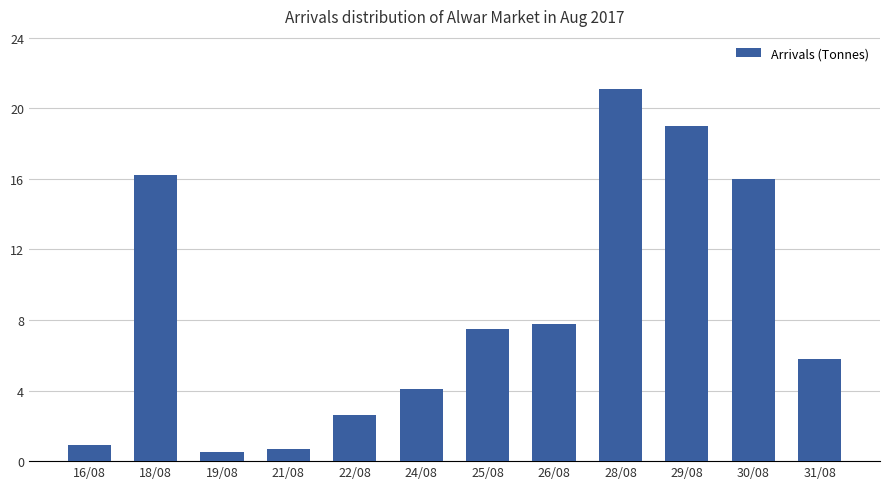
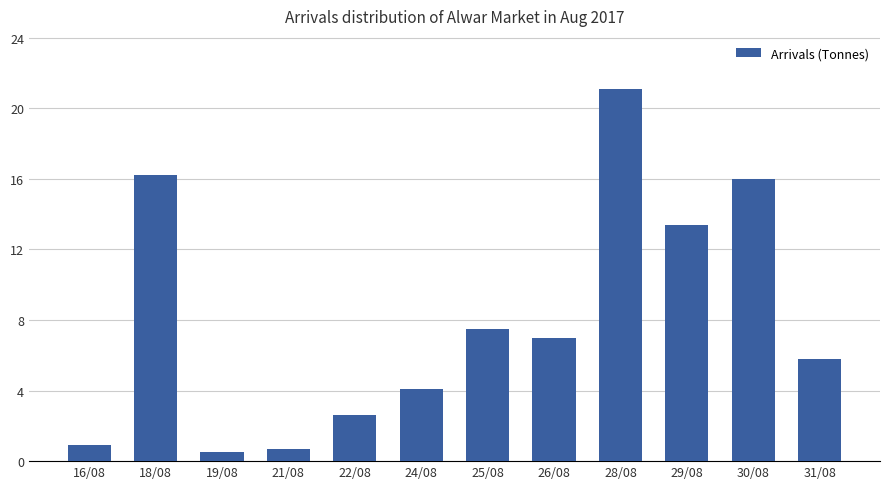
  {
    "16/08": 0.9,
    "18/08": 16.2,
    "19/08": 0.5,
    "21/08": 0.7,
    "22/08": 2.6,
    "24/08": 4.1,
    "25/08": 7.5,
-   "26/08": 7.8,
+   "26/08": 7.0,
    "28/08": 21.1,
-   "29/08": 19.0,
+   "29/08": 13.4,
    "30/08": 16.0,
    "31/08": 5.8
  }
